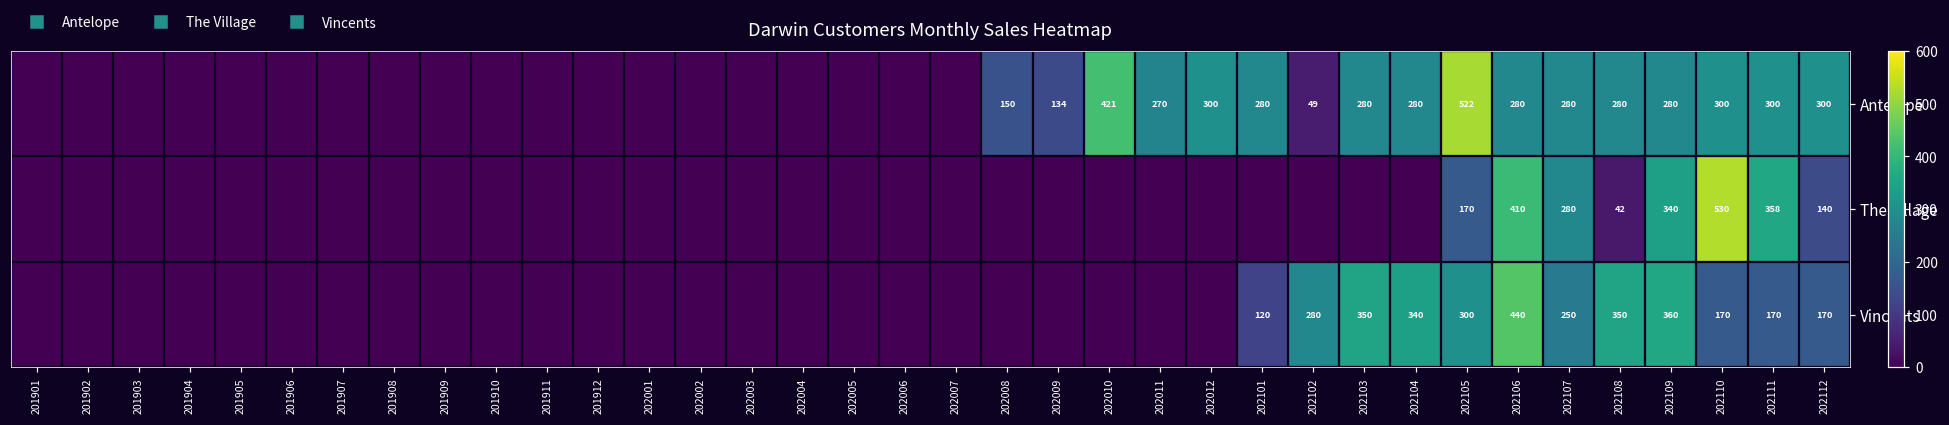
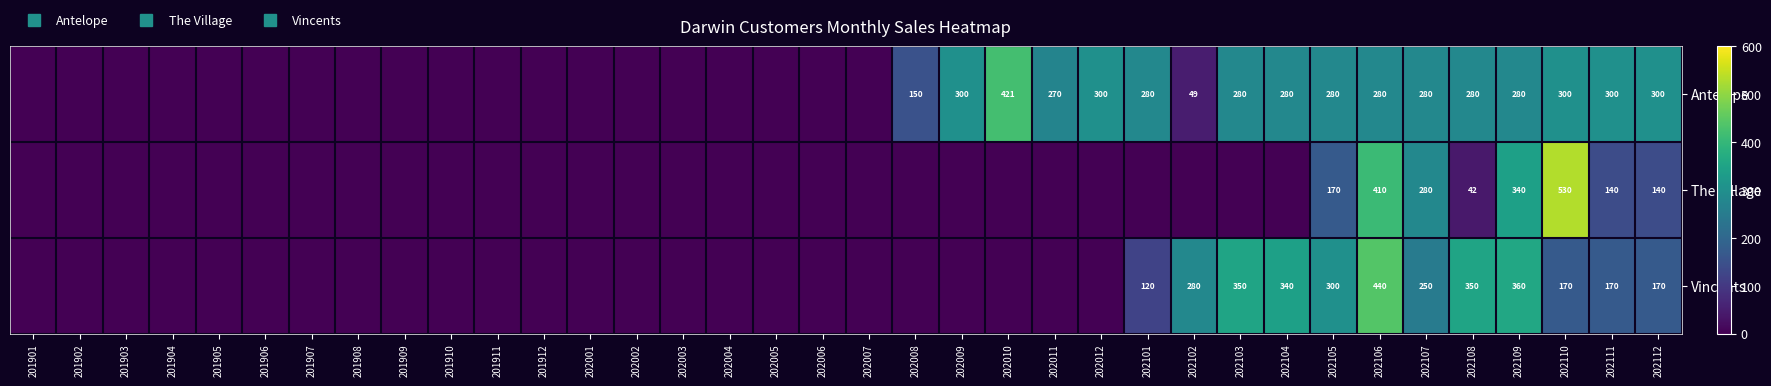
  {
    "Antelope": {
      "202008": 150,
-     "202009": 134,
+     "202009": 300,
      "202010": 421,
      "202011": 270,
      "202012": 300,
      "202101": 280,
      "202102": 49,
      "202103": 280,
      "202104": 280,
-     "202105": 522,
+     "202105": 280,
      "202106": 280,
      "202107": 280,
      "202108": 280,
      "202109": 280,
      "202110": 300,
      "202111": 300,
      "202112": 300
    },
    "The Village": {
      "202105": 170,
      "202106": 410,
      "202107": 280,
      "202108": 42,
      "202109": 340,
      "202110": 530,
-     "202111": 358,
+     "202111": 140,
      "202112": 140
    }
  }
